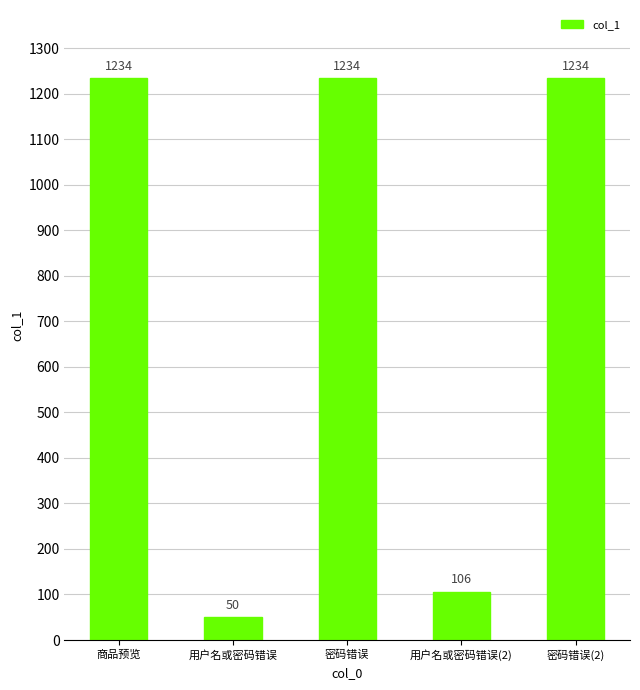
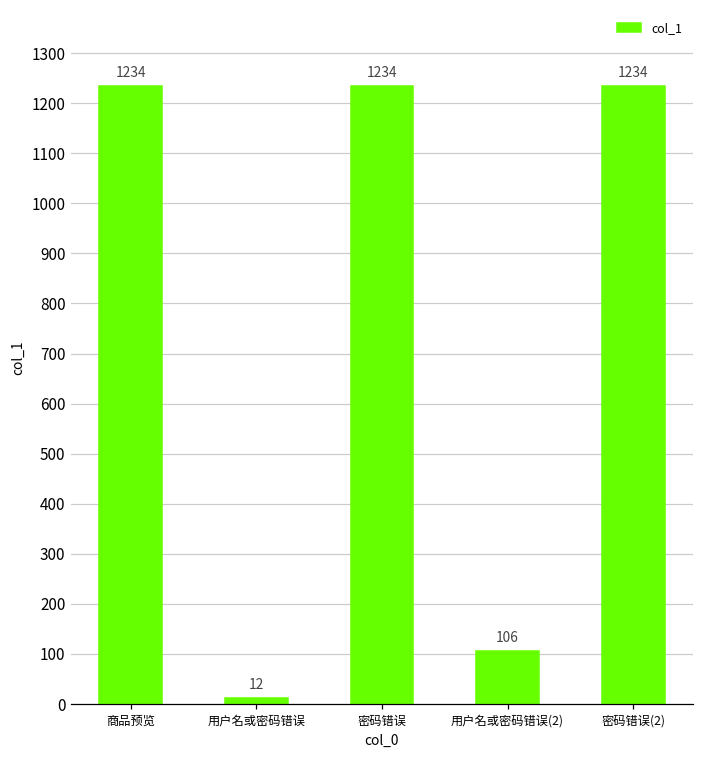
  {
    "商品预览": 1234,
-   "用户名或密码错误": 50,
+   "用户名或密码错误": 12,
    "密码错误": 1234,
    "用户名或密码错误(2)": 106,
    "密码错误(2)": 1234
  }
